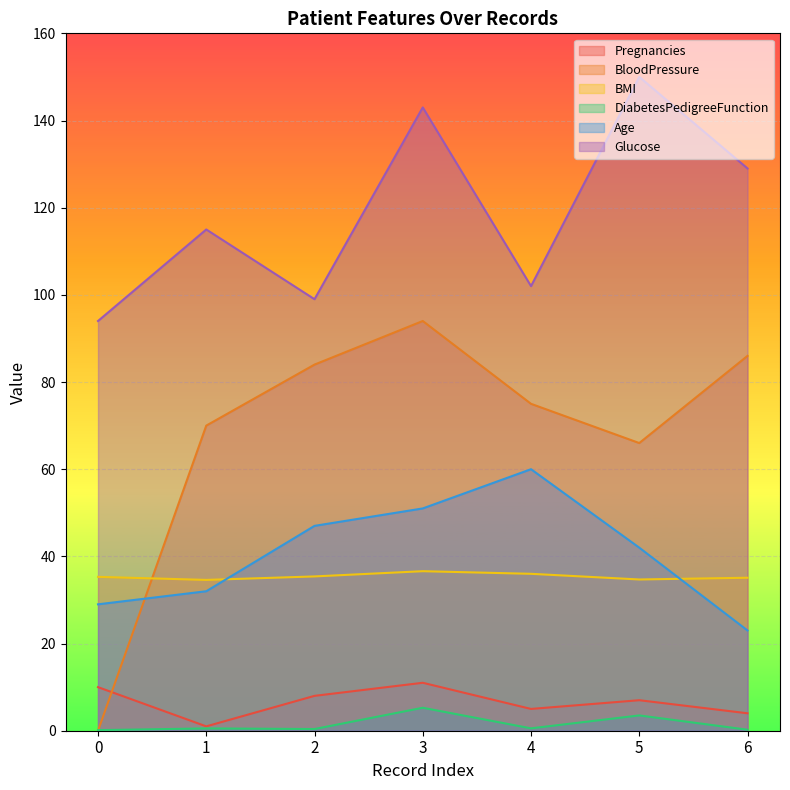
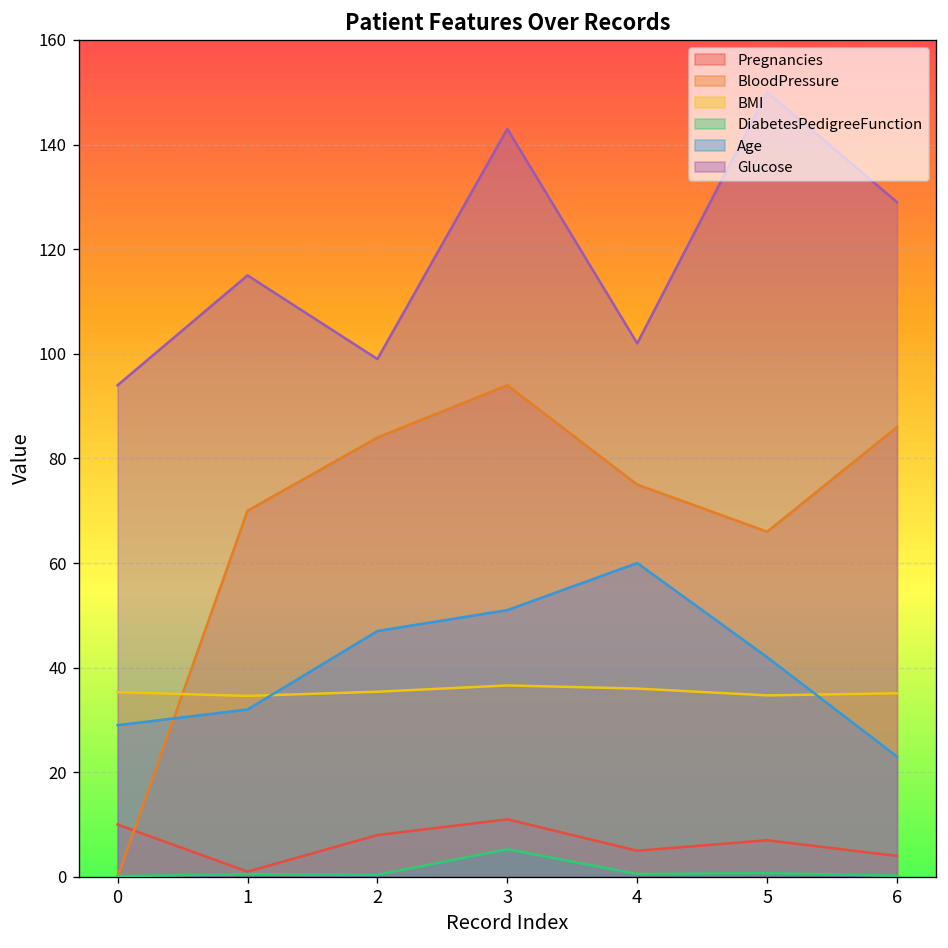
  {
    "DiabetesPedigreeFunction": {
      "2": 0,
      "3": 5,
      "4": 1,
-     "5": 4,
+     "5": 1,
      "6": 0
    },
    "Age": {
      "0": 29,
      "1": 32,
      "2": 47,
      "3": 51,
      "4": 60,
      "5": 42,
      "6": 23
    },
    "Glucose": {
      "0": 94,
      "1": 115,
      "2": 99,
      "3": 143,
      "4": 102,
      "6": 129
    }
  }
